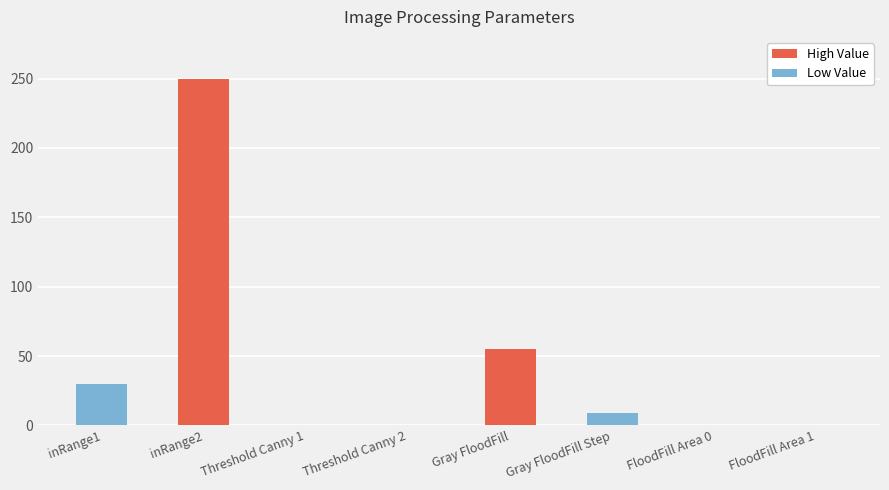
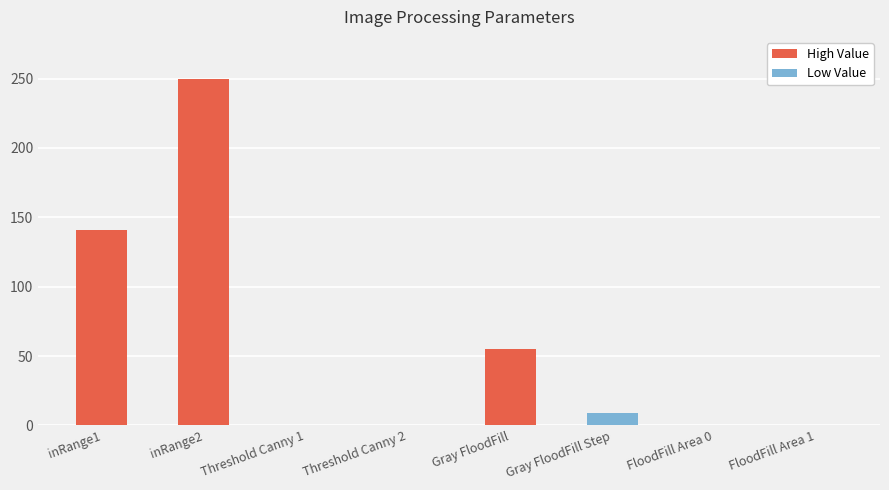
  {
-   "inRange1": 30,
+   "inRange1": 141,
    "inRange2": 250,
    "Threshold Canny 1": 0,
    "Threshold Canny 2": 0,
    "Gray FloodFill": 55,
    "Gray FloodFill Step": 9,
    "FloodFill Area 0": 0,
    "FloodFill Area 1": 0
  }
